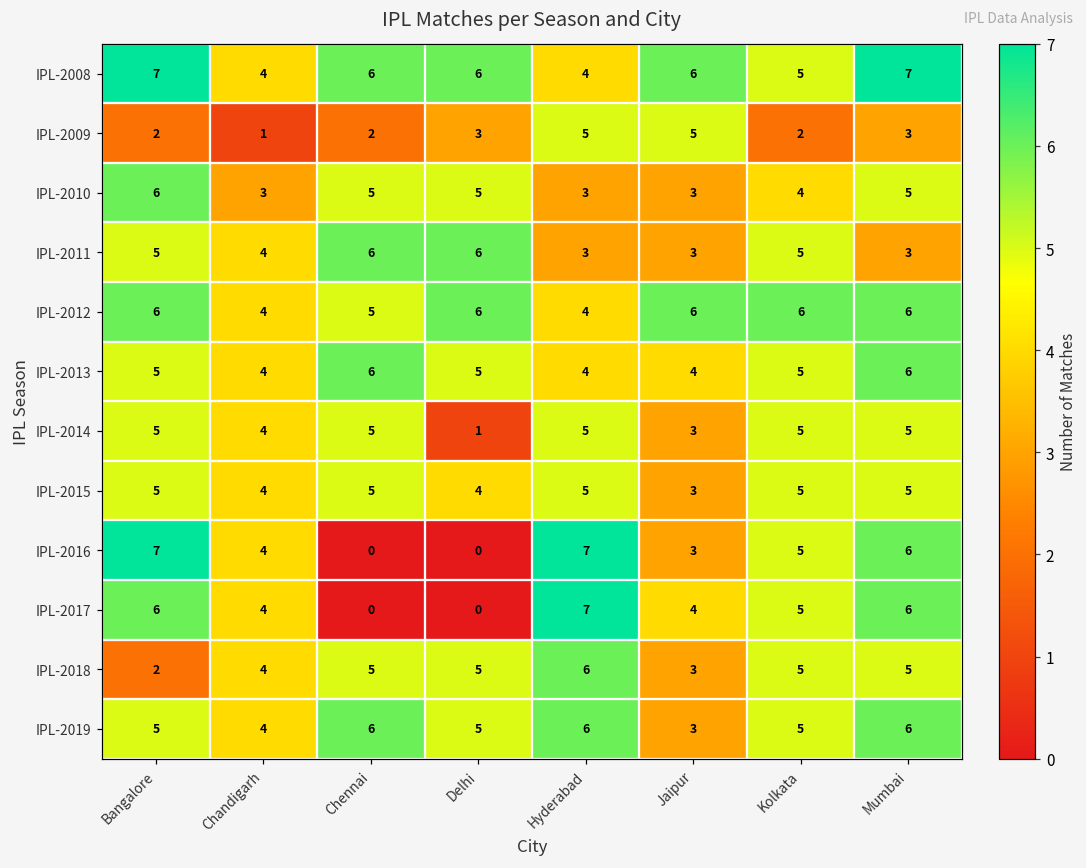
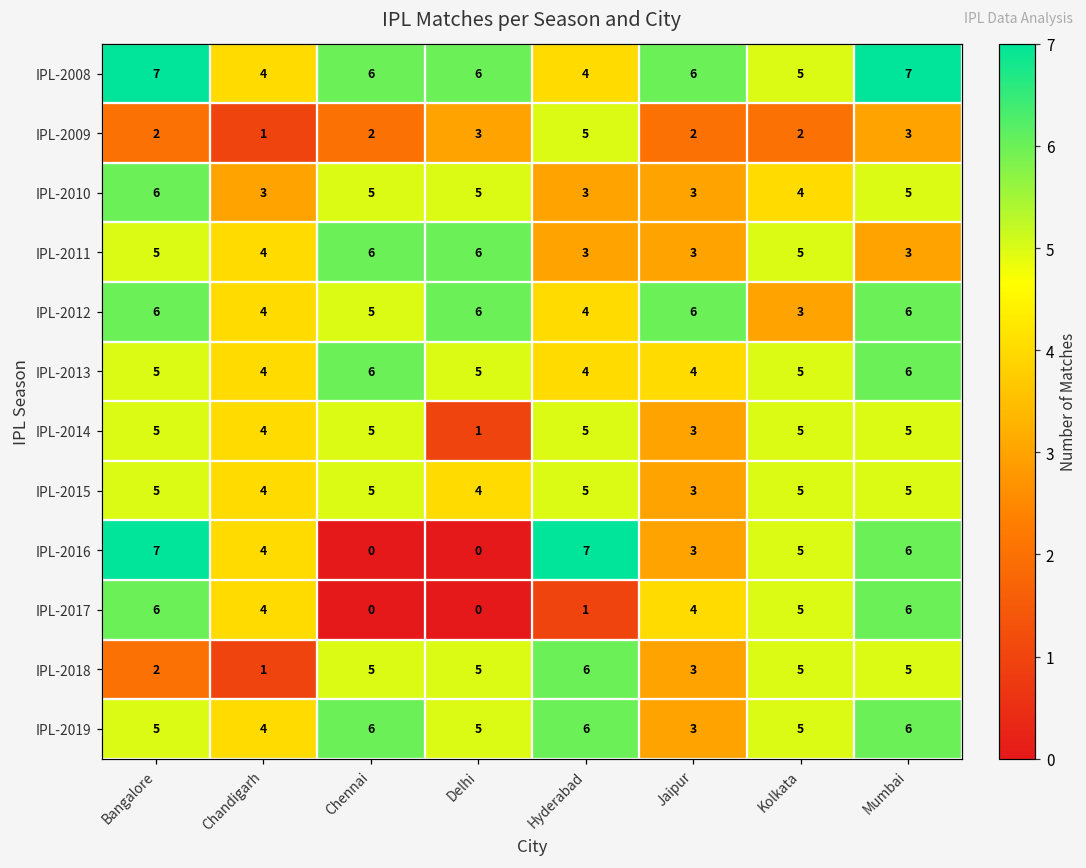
  {
    "IPL-2008": {
      "Bangalore": 7,
      "Chandigarh": 4,
      "Chennai": 6,
      "Delhi": 6,
      "Hyderabad": 4,
      "Jaipur": 6,
      "Kolkata": 5,
      "Mumbai": 7
    },
    "IPL-2009": {
      "Bangalore": 2,
      "Chandigarh": 1,
      "Chennai": 2,
      "Delhi": 3,
      "Hyderabad": 5,
-     "Jaipur": 5,
+     "Jaipur": 2,
      "Kolkata": 2,
      "Mumbai": 3
    },
    "IPL-2010": {
      "Bangalore": 6,
      "Chandigarh": 3,
      "Chennai": 5,
      "Delhi": 5,
      "Hyderabad": 3,
      "Jaipur": 3,
      "Kolkata": 4,
      "Mumbai": 5
    },
    "IPL-2011": {
      "Bangalore": 5,
      "Chandigarh": 4,
      "Chennai": 6,
      "Delhi": 6,
      "Hyderabad": 3,
      "Jaipur": 3,
      "Kolkata": 5,
      "Mumbai": 3
    },
    "IPL-2012": {
      "Bangalore": 6,
      "Chandigarh": 4,
      "Chennai": 5,
      "Delhi": 6,
      "Hyderabad": 4,
      "Jaipur": 6,
-     "Kolkata": 6,
+     "Kolkata": 3,
      "Mumbai": 6
    },
    "IPL-2013": {
      "Bangalore": 5,
      "Chandigarh": 4,
      "Chennai": 6,
      "Delhi": 5,
      "Hyderabad": 4,
      "Jaipur": 4,
      "Kolkata": 5,
      "Mumbai": 6
    },
    "IPL-2014": {
      "Bangalore": 5,
      "Chandigarh": 4,
      "Chennai": 5,
      "Delhi": 1,
      "Hyderabad": 5,
      "Jaipur": 3,
      "Kolkata": 5,
      "Mumbai": 5
    },
    "IPL-2015": {
      "Bangalore": 5,
      "Chandigarh": 4,
      "Chennai": 5,
      "Delhi": 4,
      "Hyderabad": 5,
      "Jaipur": 3,
      "Kolkata": 5,
      "Mumbai": 5
    },
    "IPL-2016": {
      "Bangalore": 7,
      "Chandigarh": 4,
      "Chennai": 0,
      "Delhi": 0,
      "Hyderabad": 7,
      "Jaipur": 3,
      "Kolkata": 5,
      "Mumbai": 6
    },
    "IPL-2017": {
      "Bangalore": 6,
      "Chandigarh": 4,
      "Chennai": 0,
      "Delhi": 0,
-     "Hyderabad": 7,
+     "Hyderabad": 1,
      "Jaipur": 4,
      "Kolkata": 5,
      "Mumbai": 6
    },
    "IPL-2018": {
      "Bangalore": 2,
-     "Chandigarh": 4,
+     "Chandigarh": 1,
      "Chennai": 5,
      "Delhi": 5,
      "Hyderabad": 6,
      "Jaipur": 3,
      "Kolkata": 5,
      "Mumbai": 5
    },
    "IPL-2019": {
      "Bangalore": 5,
      "Chandigarh": 4,
      "Chennai": 6,
      "Delhi": 5,
      "Hyderabad": 6,
      "Jaipur": 3,
      "Kolkata": 5,
      "Mumbai": 6
    }
  }
